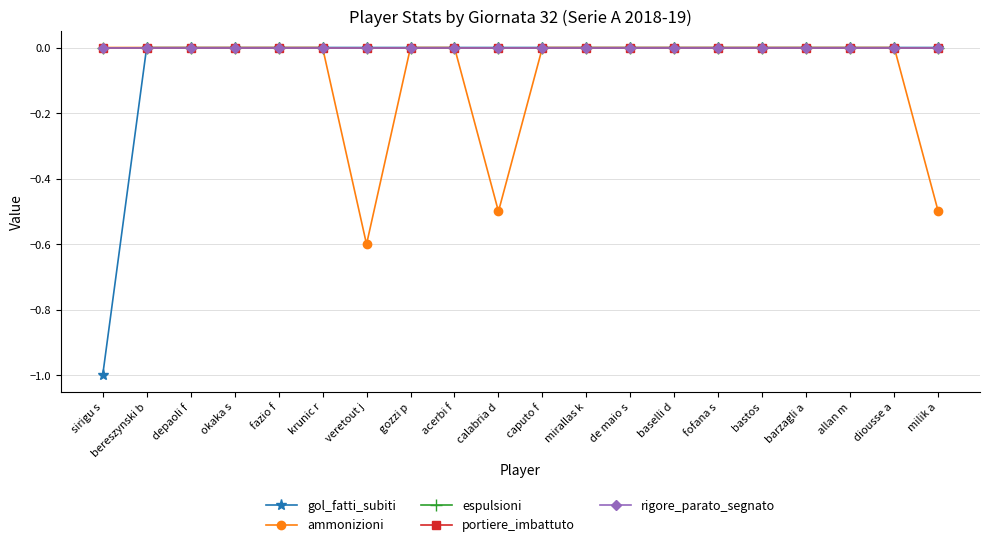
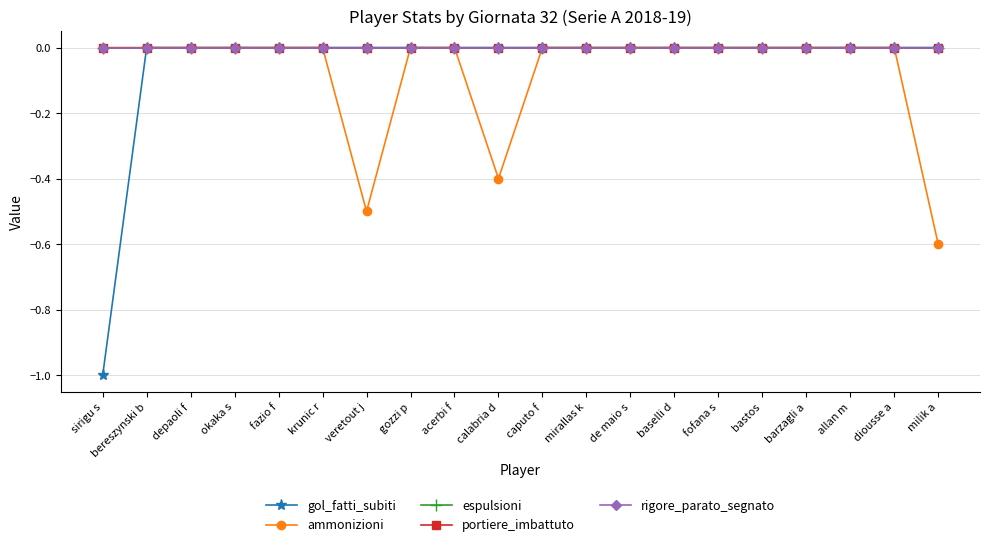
  {
    "gol_fatti_subiti": {
      "sirigu s": -1.0
    },
    "ammonizioni": {
-     "veretout j": -0.6,
-     "calabria d": -0.5,
-     "milik a": -0.5
+     "veretout j": -0.5,
+     "calabria d": -0.4,
+     "milik a": -0.6
    }
  }
